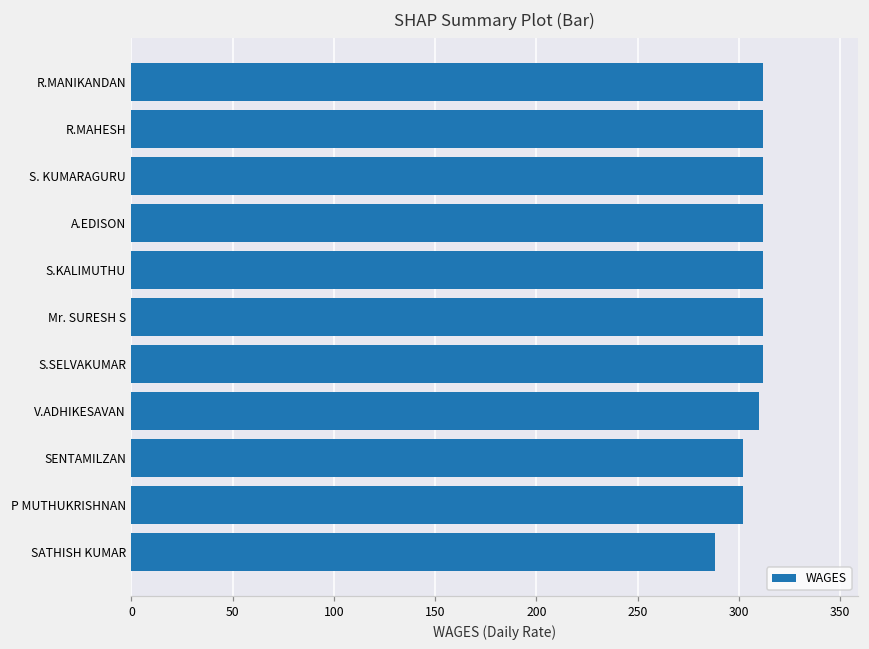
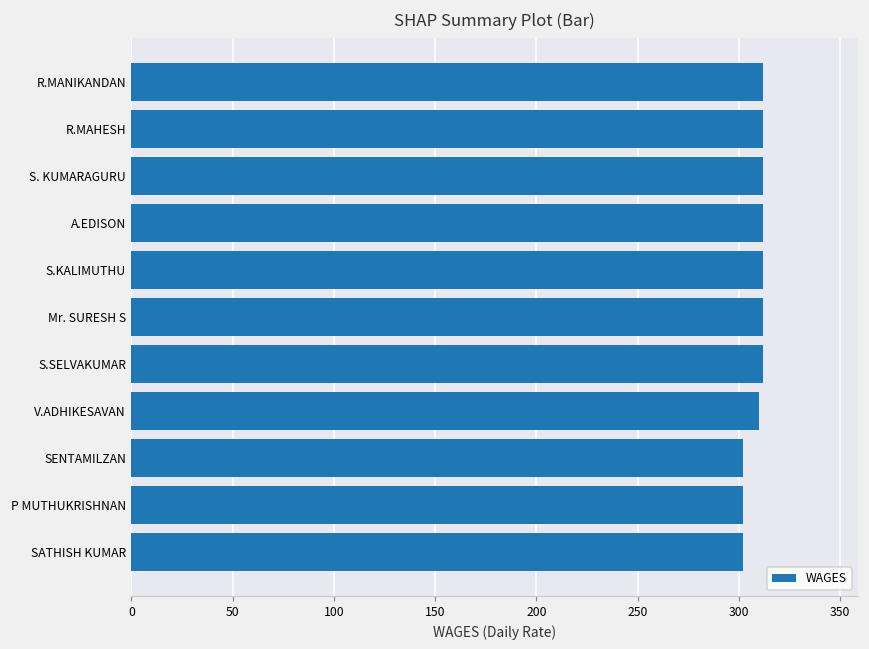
  {
    "R.MANIKANDAN": 312,
    "R.MAHESH": 312,
    "S. KUMARAGURU": 312,
    "A.EDISON": 312,
    "S.KALIMUTHU": 312,
    "Mr. SURESH S": 312,
    "S.SELVAKUMAR": 312,
    "V.ADHIKESAVAN": 310,
    "SENTAMILZAN": 302,
    "P MUTHUKRISHNAN": 302,
-   "SATHISH KUMAR": 288
+   "SATHISH KUMAR": 302
  }
